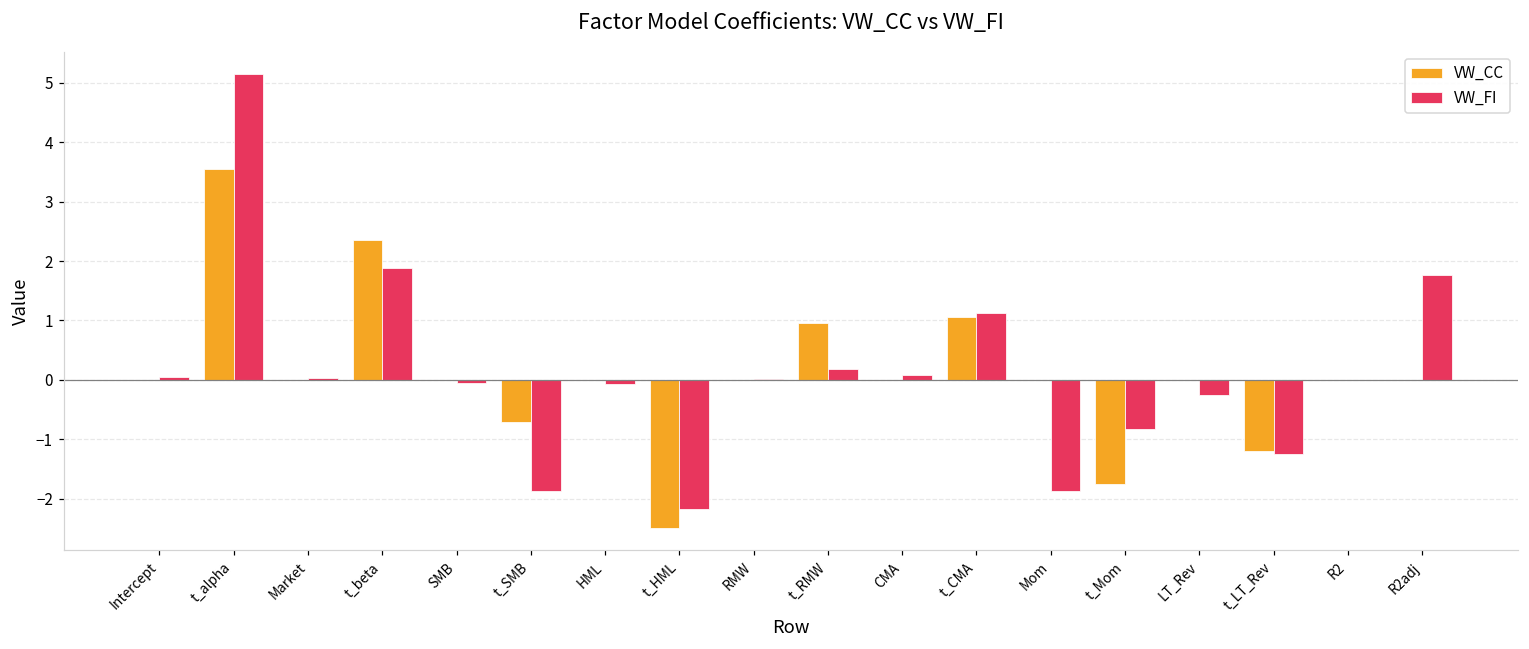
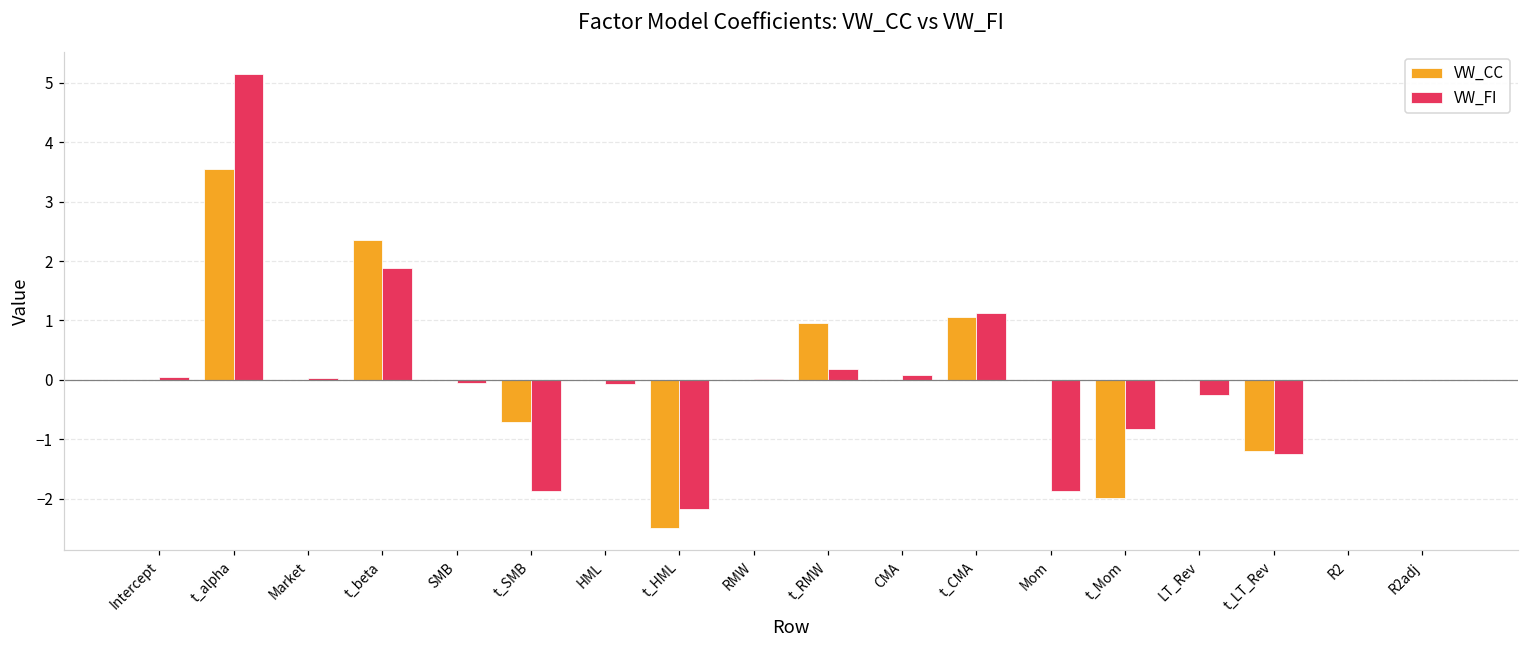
  {
    "VW_CC": {
      "t_alpha": 3.5,
      "t_beta": 2.4,
      "t_SMB": -0.7,
      "t_HML": -2.5,
      "t_RMW": 1.0,
      "t_CMA": 1.1,
-     "t_Mom": -1.7,
+     "t_Mom": -2.0,
      "t_LT_Rev": -1.2
    },
    "VW_FI": {
      "Intercept": 0.1,
      "t_alpha": 5.1,
      "t_beta": 1.9,
      "SMB": -0.1,
      "t_SMB": -1.9,
      "HML": -0.1,
      "t_HML": -2.2,
      "t_RMW": 0.2,
      "CMA": 0.1,
      "t_CMA": 1.1,
      "Mom": -1.9,
      "t_Mom": -0.8,
      "LT_Rev": -0.3,
      "t_LT_Rev": -1.2,
-     "R2adj": 1.8
+     "R2adj": 0.0
    }
  }
